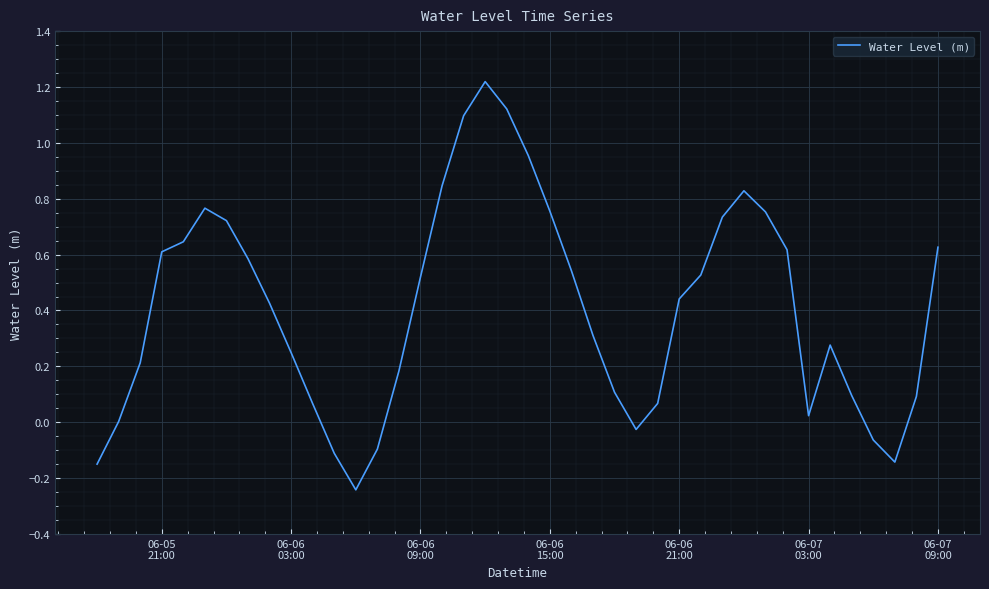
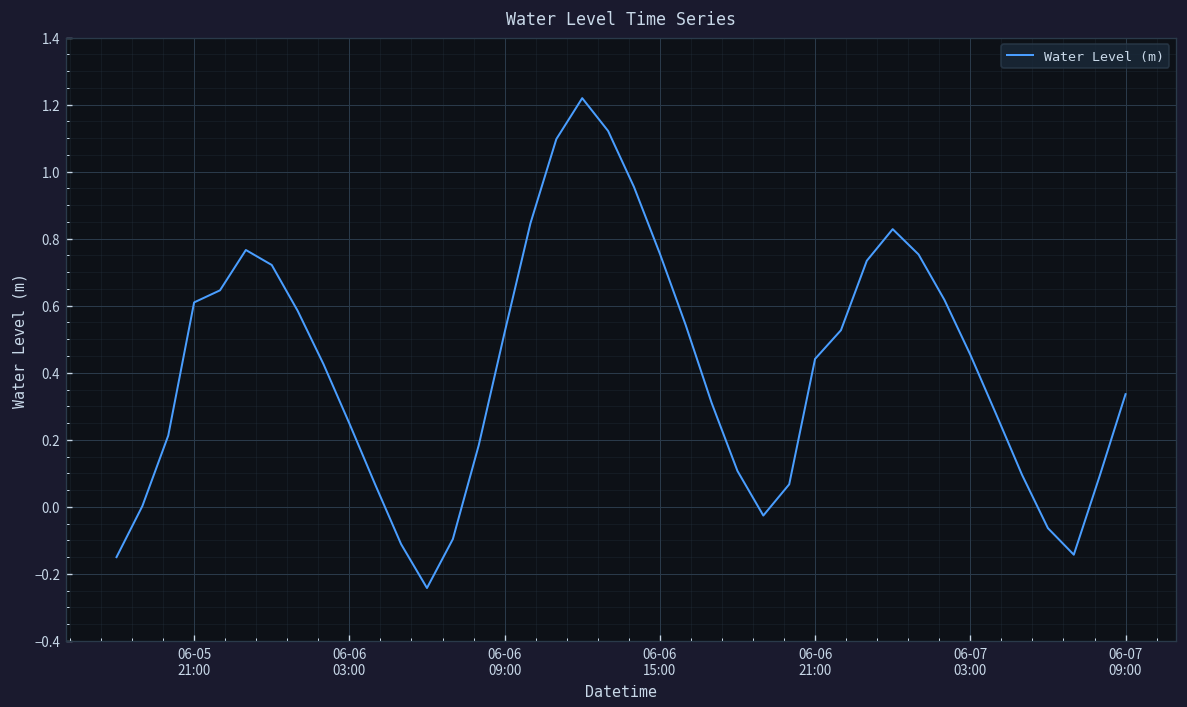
  {
    "06-05 21:00": 0.61,
    "06-06 03:00": 0.25,
    "06-06 09:00": 0.52,
    "06-06 15:00": 0.76,
    "06-06 21:00": 0.44,
-   "06-07 03:00": 0.02,
-   "06-07 09:00": 0.63
+   "06-07 03:00": 0.45,
+   "06-07 09:00": 0.34
  }
